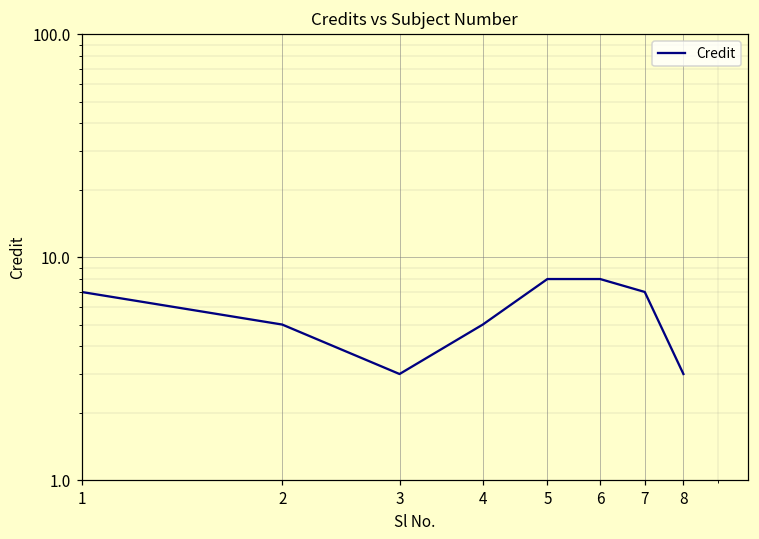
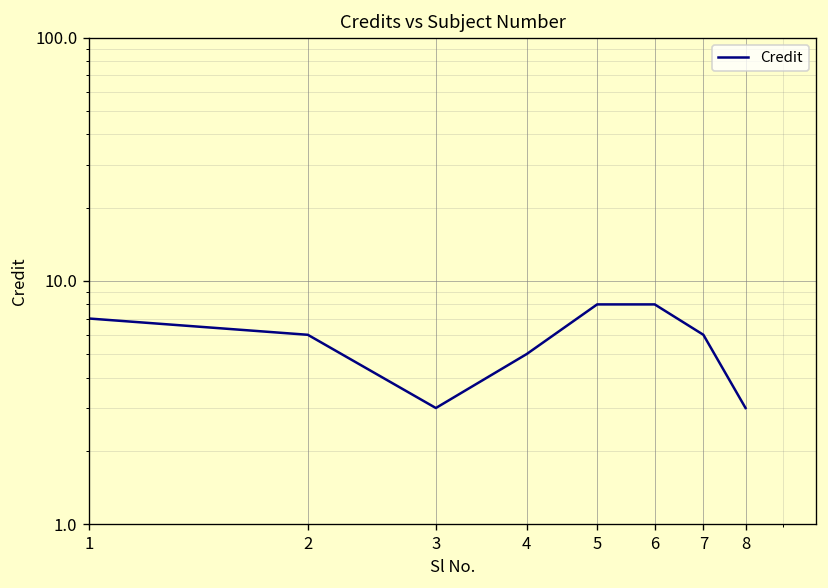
  {
    "1": 7,
-   "2": 5,
+   "2": 6,
    "3": 3,
    "4": 5,
    "5": 8,
    "6": 8,
-   "7": 7,
+   "7": 6,
    "8": 3
  }
